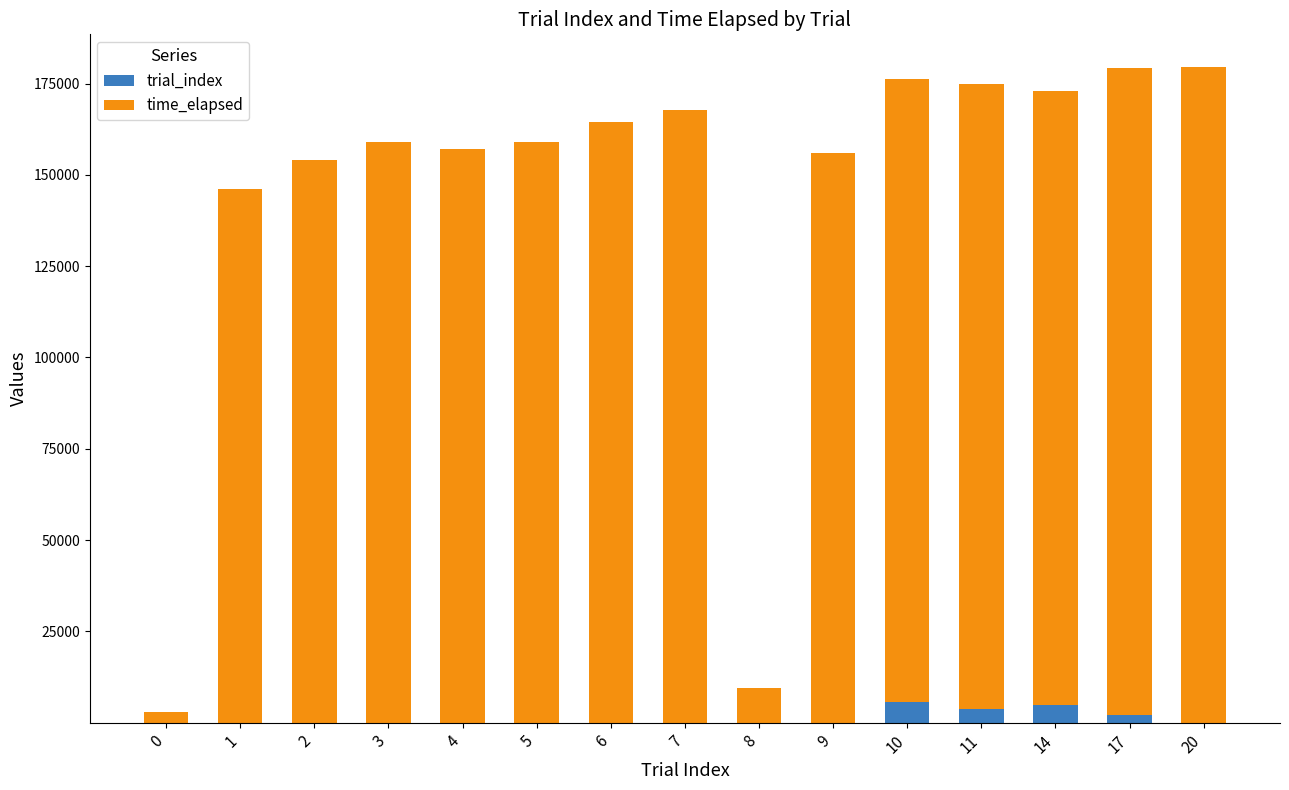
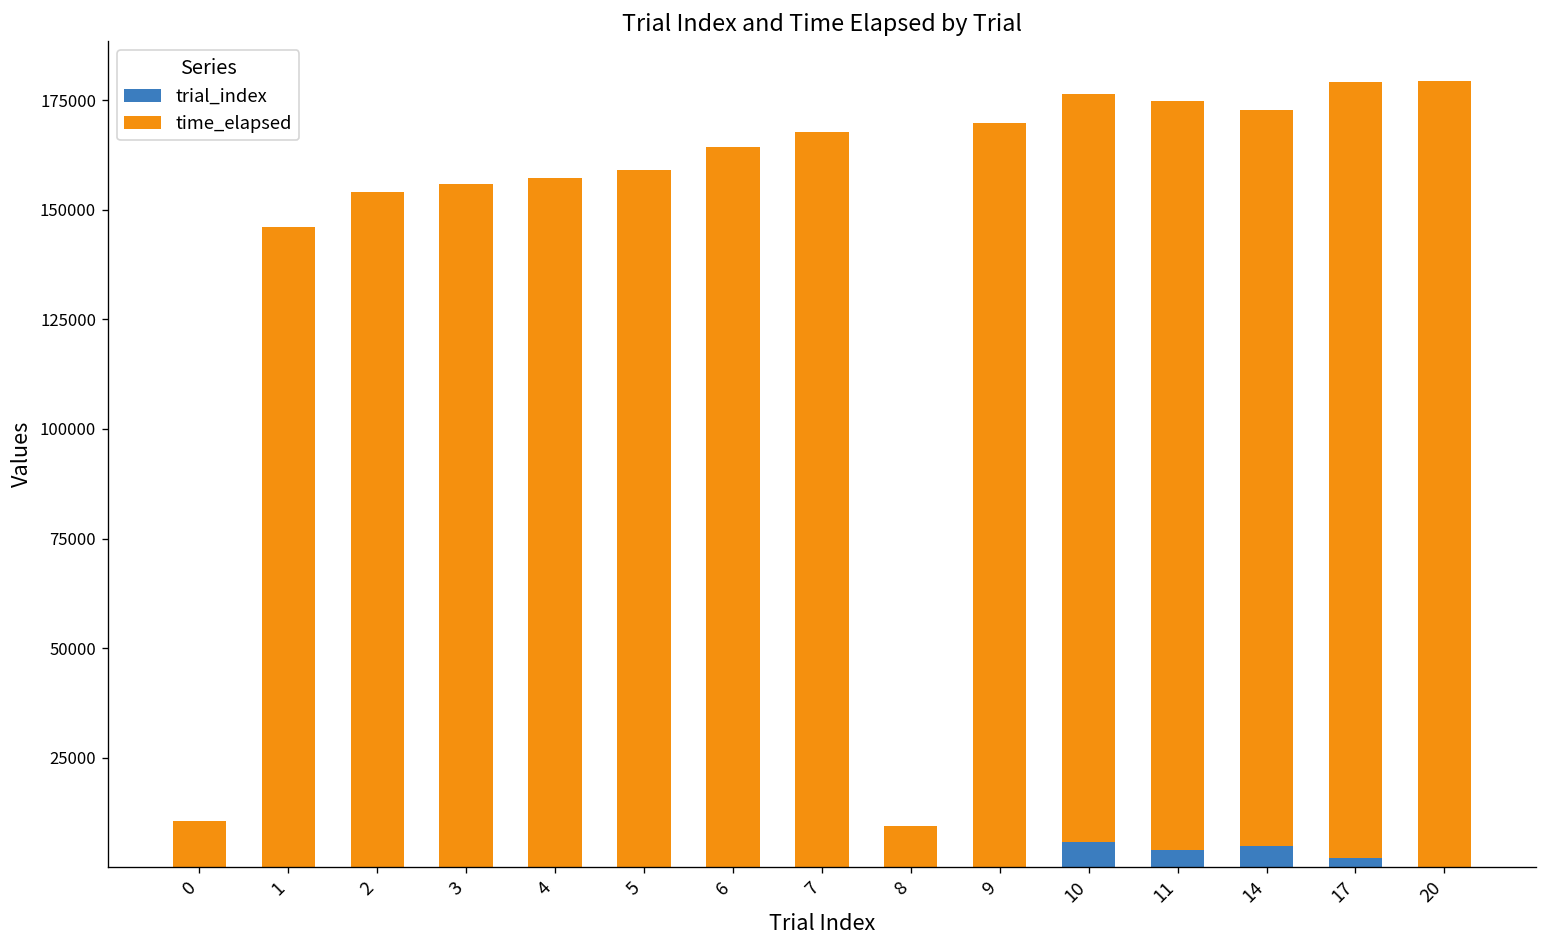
  {
    "trial_index": {
      "0": 0,
      "10": 6000,
      "11": 4000,
      "14": 5000,
      "17": 2000
    },
    "time_elapsed": {
-     "0": 3000,
+     "0": 11000,
      "1": 146000,
      "2": 154000,
-     "3": 159000,
+     "3": 156000,
      "4": 157000,
      "5": 159000,
      "6": 164000,
      "7": 168000,
      "8": 9000,
-     "9": 156000,
+     "9": 170000,
      "10": 171000,
      "11": 171000,
      "14": 168000,
      "17": 177000,
      "20": 179000
    }
  }
